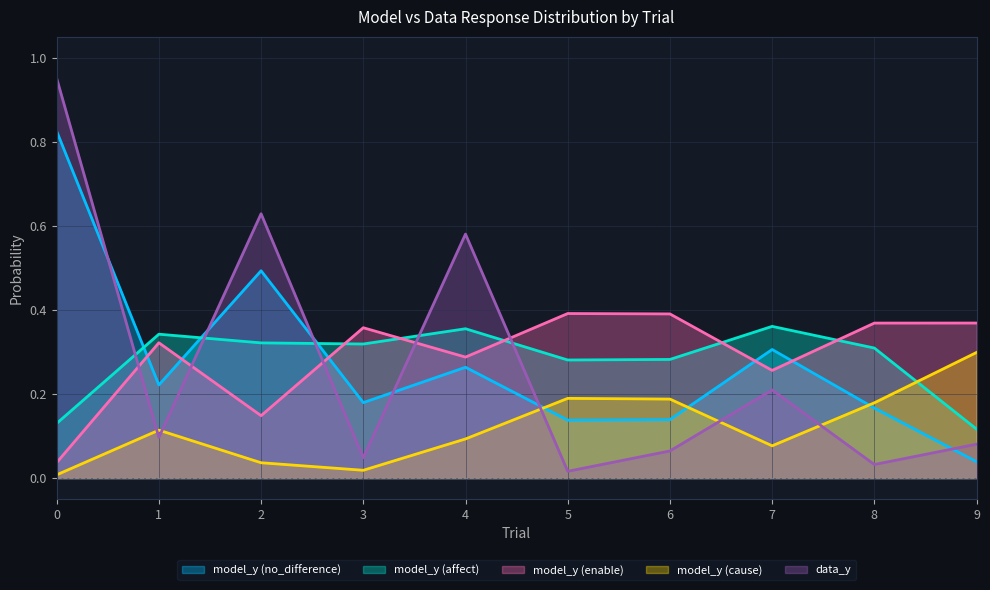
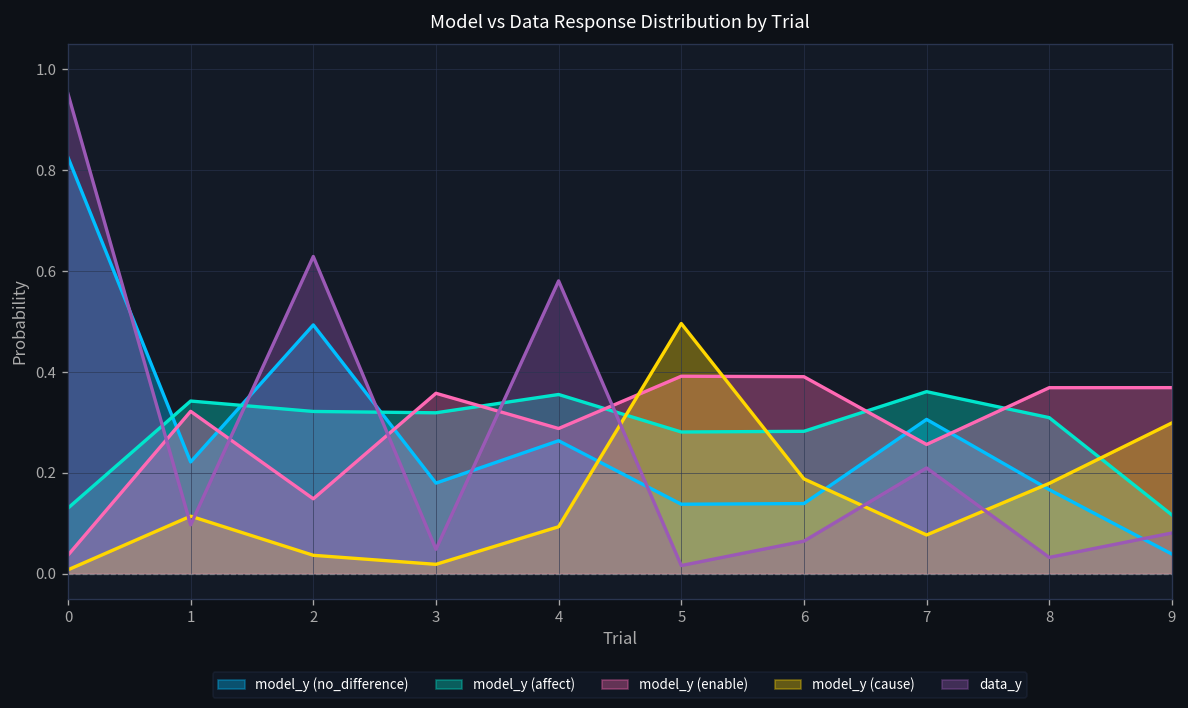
  {
    "model_y (cause)": {
      "0": 0.01,
      "1": 0.11,
      "2": 0.04,
      "3": 0.02,
      "4": 0.09,
-     "5": 0.19,
+     "5": 0.50,
      "6": 0.19,
      "7": 0.08,
      "8": 0.18,
      "9": 0.30
    }
  }
